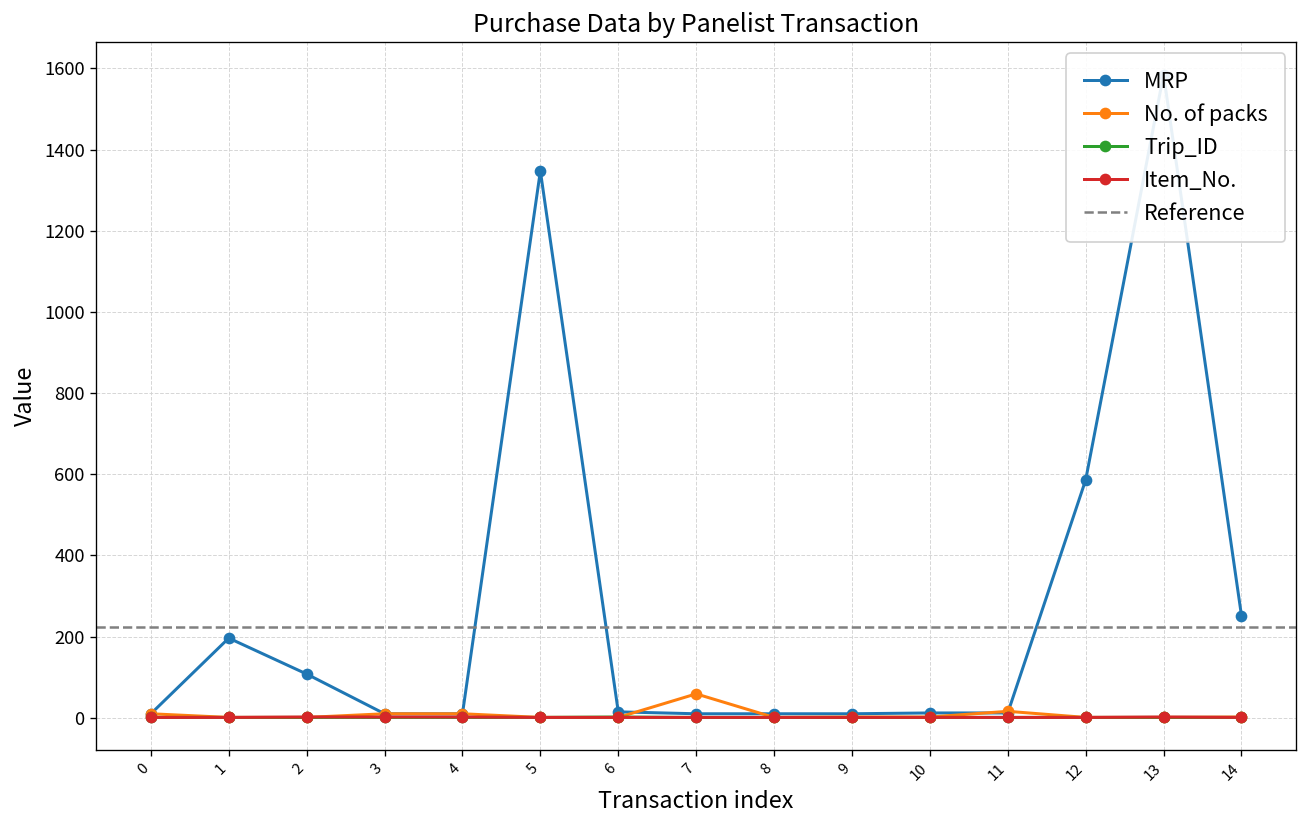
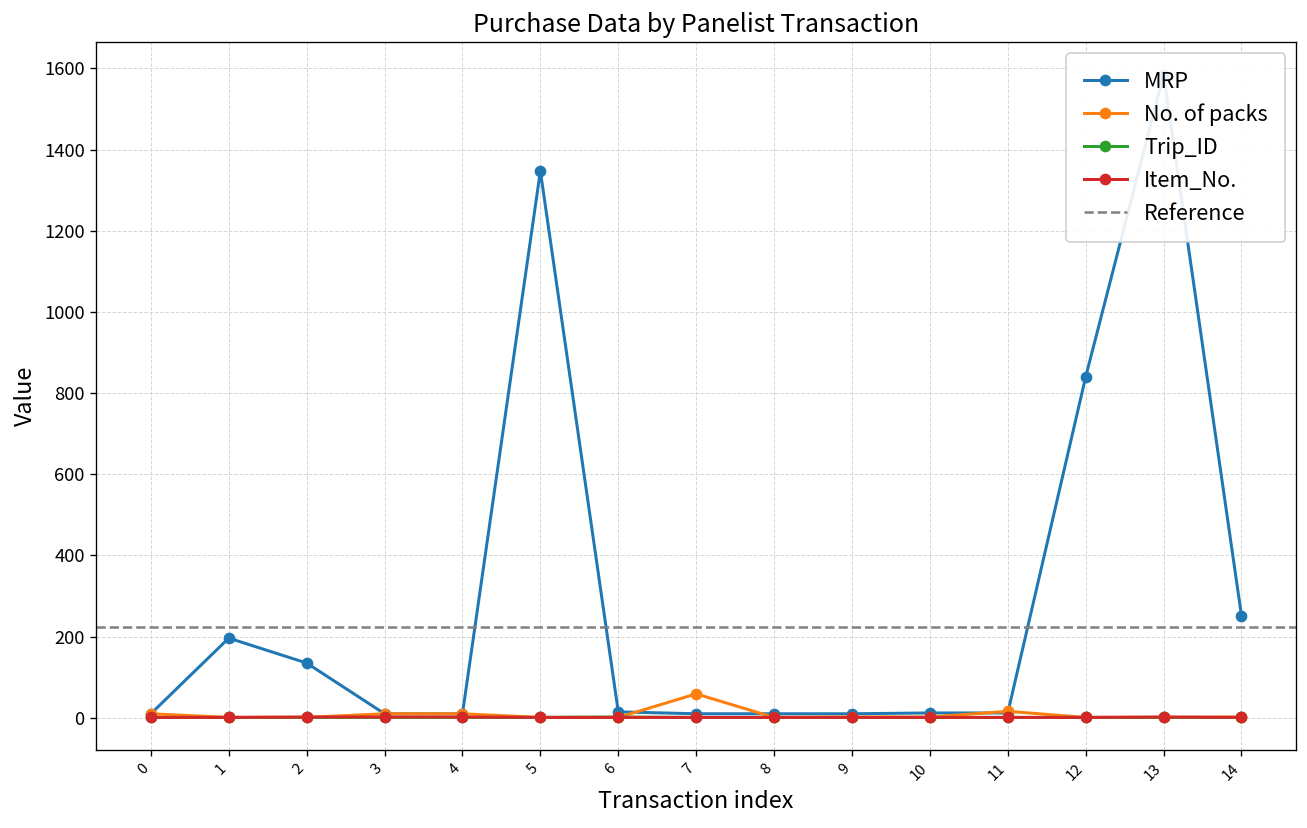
  {
    "MRP": {
      "1": 200,
-     "2": 110,
+     "2": 140,
      "5": 1350,
      "6": 10,
      "7": 10,
      "8": 10,
      "9": 10,
      "10": 10,
-     "12": 590,
+     "12": 840,
      "14": 250
    },
    "No. of packs": {
      "7": 60
    },
    "Item_No.": {
      "0": 0,
      "3": 0,
      "4": 0,
      "7": 0,
      "11": 0
    }
  }
